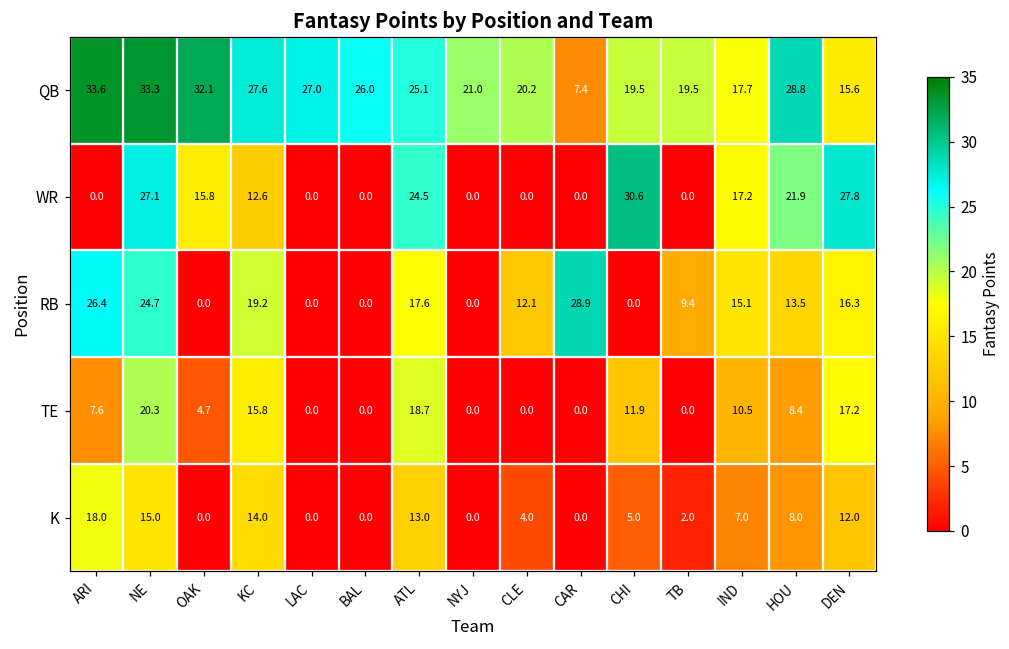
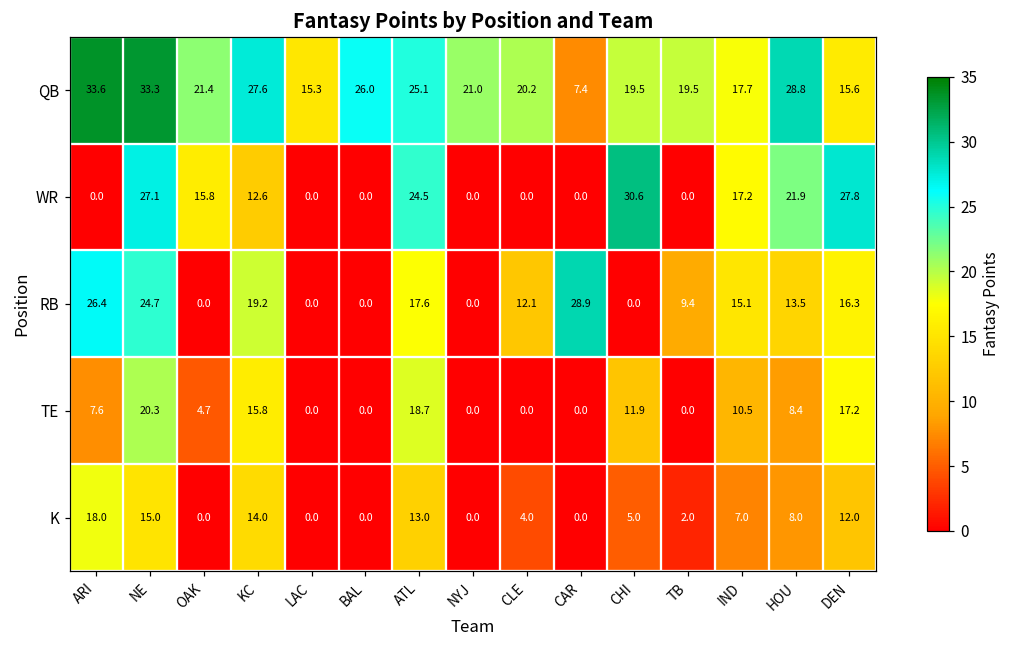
  {
    "QB": {
      "ARI": 33.6,
      "NE": 33.3,
-     "OAK": 32.1,
+     "OAK": 21.4,
      "KC": 27.6,
-     "LAC": 27.0,
+     "LAC": 15.3,
      "BAL": 26.0,
      "ATL": 25.1,
      "NYJ": 21.0,
      "CLE": 20.2,
      "CAR": 7.4,
      "CHI": 19.5,
      "TB": 19.5,
      "IND": 17.7,
      "HOU": 28.8,
      "DEN": 15.6
    },
    "WR": {
      "ARI": 0.0,
      "NE": 27.1,
      "OAK": 15.8,
      "KC": 12.6,
      "LAC": 0.0,
      "BAL": 0.0,
      "ATL": 24.5,
      "NYJ": 0.0,
      "CLE": 0.0,
      "CAR": 0.0,
      "CHI": 30.6,
      "TB": 0.0,
      "IND": 17.2,
      "HOU": 21.9,
      "DEN": 27.8
    },
    "RB": {
      "ARI": 26.4,
      "NE": 24.7,
      "OAK": 0.0,
      "KC": 19.2,
      "LAC": 0.0,
      "BAL": 0.0,
      "ATL": 17.6,
      "NYJ": 0.0,
      "CLE": 12.1,
      "CAR": 28.9,
      "CHI": 0.0,
      "TB": 9.4,
      "IND": 15.1,
      "HOU": 13.5,
      "DEN": 16.3
    },
    "TE": {
      "ARI": 7.6,
      "NE": 20.3,
      "OAK": 4.7,
      "KC": 15.8,
      "LAC": 0.0,
      "BAL": 0.0,
      "ATL": 18.7,
      "NYJ": 0.0,
      "CLE": 0.0,
      "CAR": 0.0,
      "CHI": 11.9,
      "TB": 0.0,
      "IND": 10.5,
      "HOU": 8.4,
      "DEN": 17.2
    },
    "K": {
      "ARI": 18.0,
      "NE": 15.0,
      "OAK": 0.0,
      "KC": 14.0,
      "LAC": 0.0,
      "BAL": 0.0,
      "ATL": 13.0,
      "NYJ": 0.0,
      "CLE": 4.0,
      "CAR": 0.0,
      "CHI": 5.0,
      "TB": 2.0,
      "IND": 7.0,
      "HOU": 8.0,
      "DEN": 12.0
    }
  }
